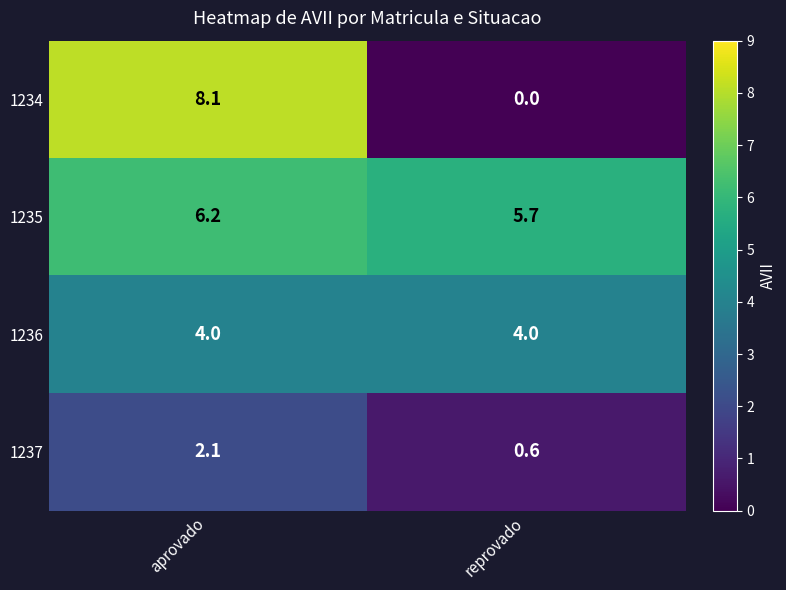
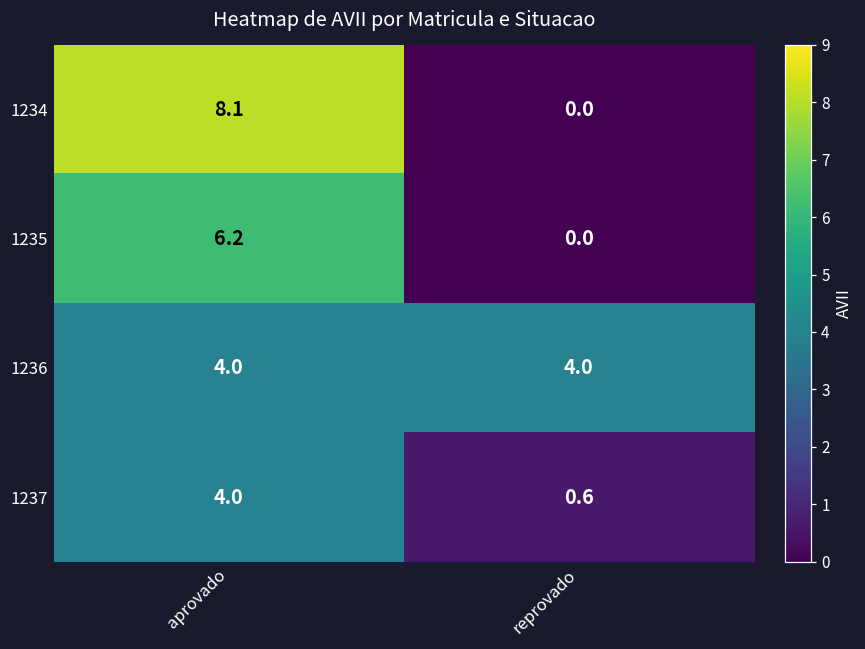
  {
    "1234": {
      "aprovado": 8.1,
      "reprovado": 0.0
    },
    "1235": {
      "aprovado": 6.2,
-     "reprovado": 5.7
+     "reprovado": 0.0
    },
    "1236": {
      "aprovado": 4.0,
      "reprovado": 4.0
    },
    "1237": {
-     "aprovado": 2.1,
+     "aprovado": 4.0,
      "reprovado": 0.6
    }
  }
